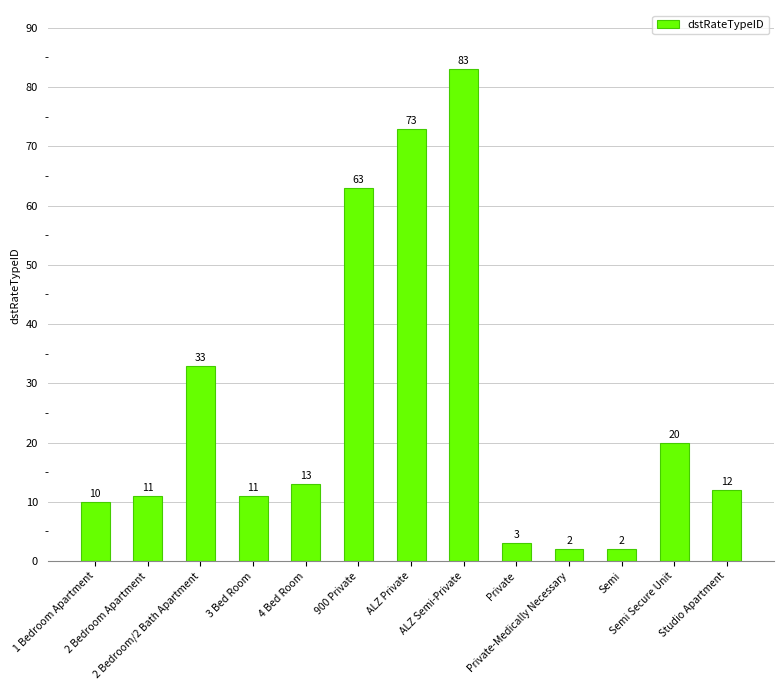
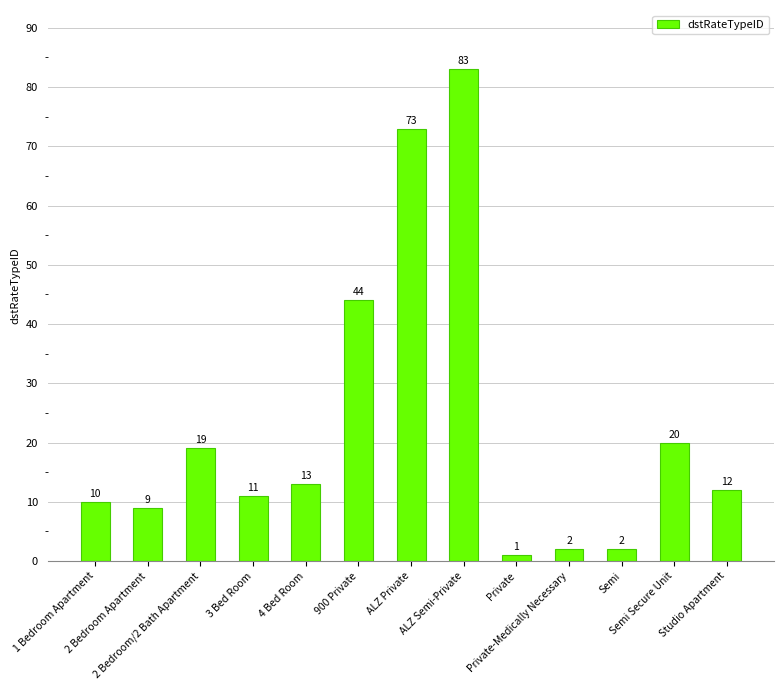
  {
    "1 Bedroom Apartment": 10,
-   "2 Bedroom Apartment": 11,
-   "2 Bedroom/2 Bath Apartment": 33,
+   "2 Bedroom Apartment": 9,
+   "2 Bedroom/2 Bath Apartment": 19,
    "3 Bed Room": 11,
    "4 Bed Room": 13,
-   "900 Private": 63,
+   "900 Private": 44,
    "ALZ Private": 73,
    "ALZ Semi-Private": 83,
-   "Private": 3,
+   "Private": 1,
    "Private-Medically Necessary": 2,
    "Semi": 2,
    "Semi Secure Unit": 20,
    "Studio Apartment": 12
  }
